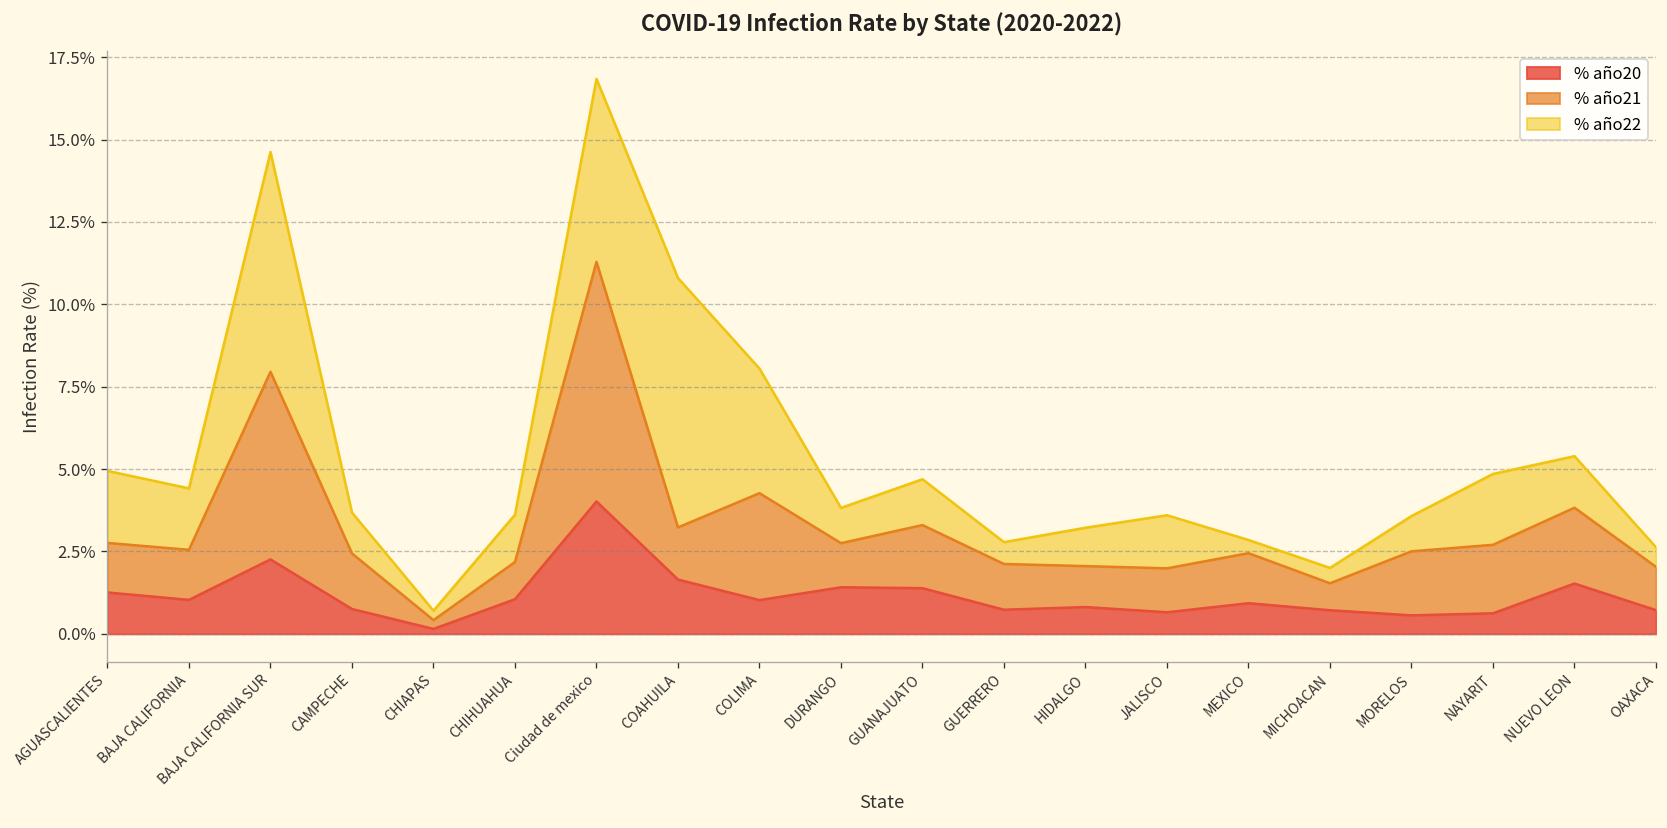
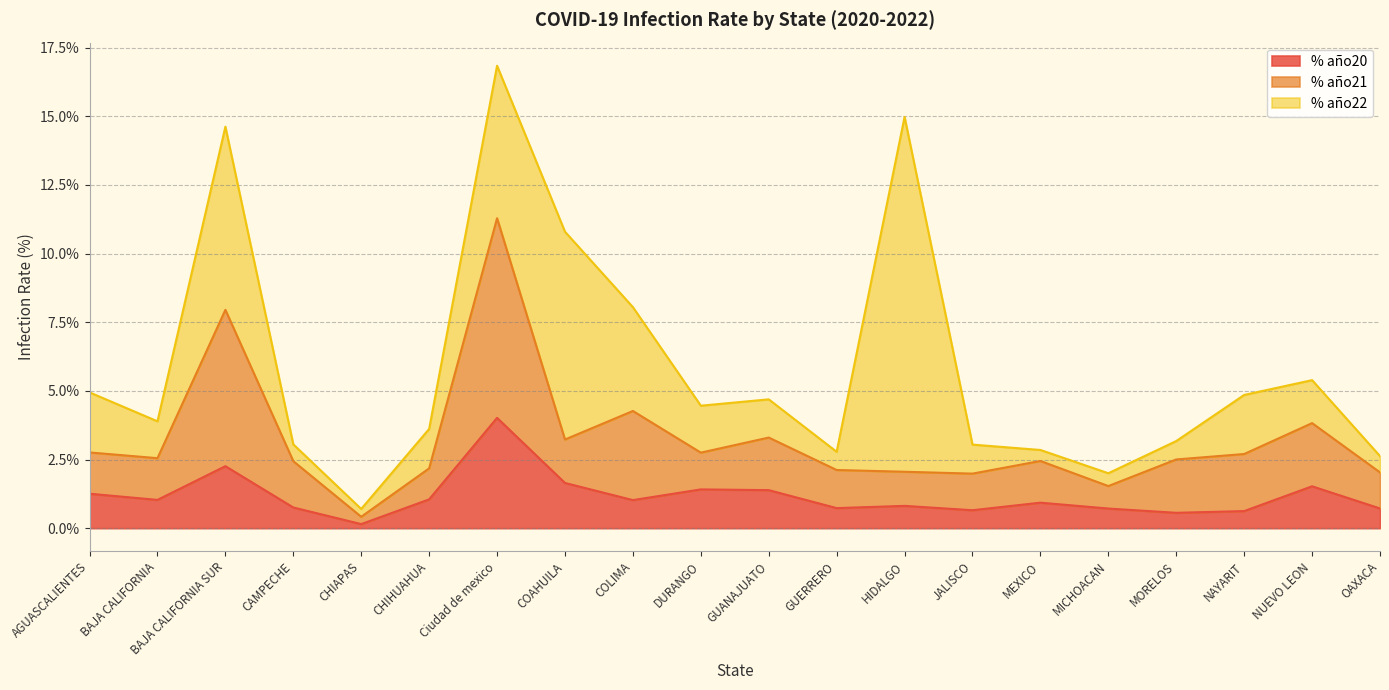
  {
    "% año22": {
      "AGUASCALIENTES": "2.2%",
-     "BAJA CALIFORNIA": "1.9%",
+     "BAJA CALIFORNIA": "1.3%",
      "BAJA CALIFORNIA SUR": "6.7%",
-     "CAMPECHE": "1.2%",
+     "CAMPECHE": "0.6%",
      "CHIAPAS": "0.3%",
      "CHIHUAHUA": "1.4%",
      "Ciudad de mexico": "5.6%",
      "COAHUILA": "7.6%",
      "COLIMA": "3.8%",
-     "DURANGO": "1.1%",
+     "DURANGO": "1.7%",
      "GUANAJUATO": "1.4%",
      "GUERRERO": "0.7%",
-     "HIDALGO": "1.2%",
-     "JALISCO": "1.6%",
+     "HIDALGO": "12.9%",
+     "JALISCO": "1.1%",
      "MEXICO": "0.4%",
      "MICHOACAN": "0.5%",
-     "MORELOS": "1.1%",
+     "MORELOS": "0.7%",
      "NAYARIT": "2.2%",
      "NUEVO LEON": "1.6%",
      "OAXACA": "0.6%"
    }
  }
